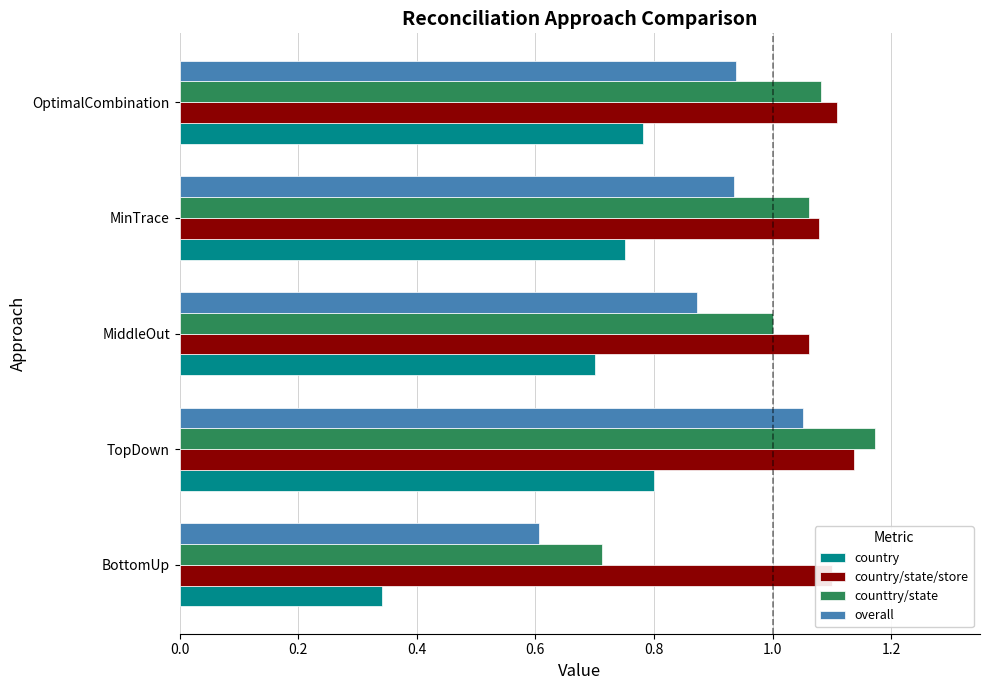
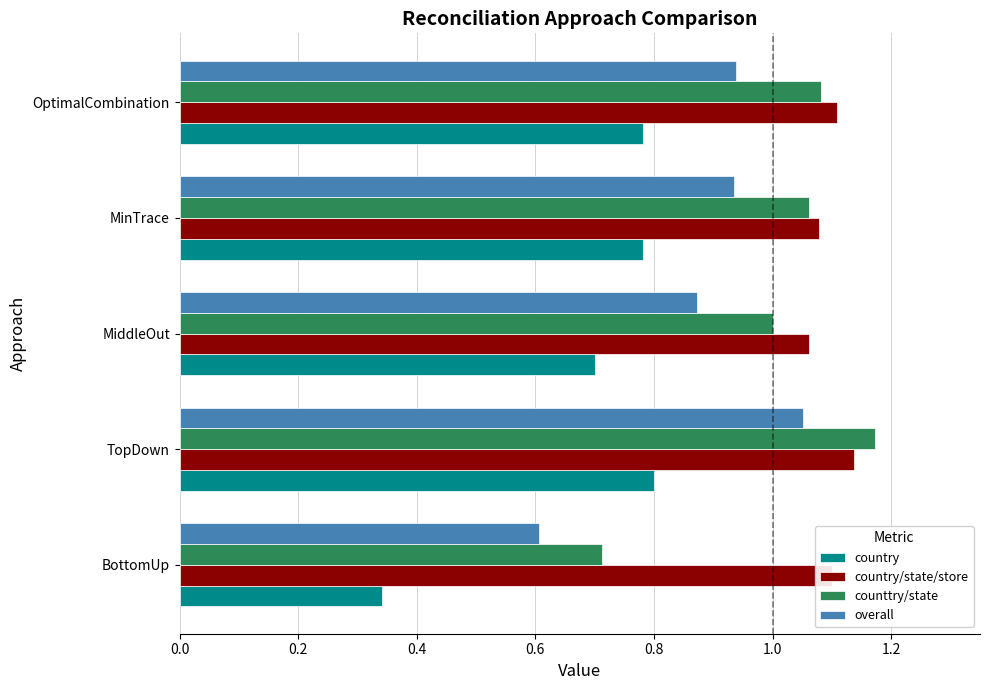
  {
    "country": {
      "OptimalCombination": 0.78,
-     "MinTrace": 0.75,
+     "MinTrace": 0.78,
      "MiddleOut": 0.70,
      "TopDown": 0.80,
      "BottomUp": 0.34
    },
    "country/state/store": {
      "OptimalCombination": 1.11,
      "MinTrace": 1.08,
      "MiddleOut": 1.06,
      "TopDown": 1.14
    },
    "counttry/state": {
      "OptimalCombination": 1.08,
      "MinTrace": 1.06,
      "MiddleOut": 1.00,
      "TopDown": 1.17,
      "BottomUp": 0.71
    },
    "overall": {
      "OptimalCombination": 0.94,
      "MinTrace": 0.94,
      "MiddleOut": 0.87,
      "TopDown": 1.05,
      "BottomUp": 0.61
    }
  }
